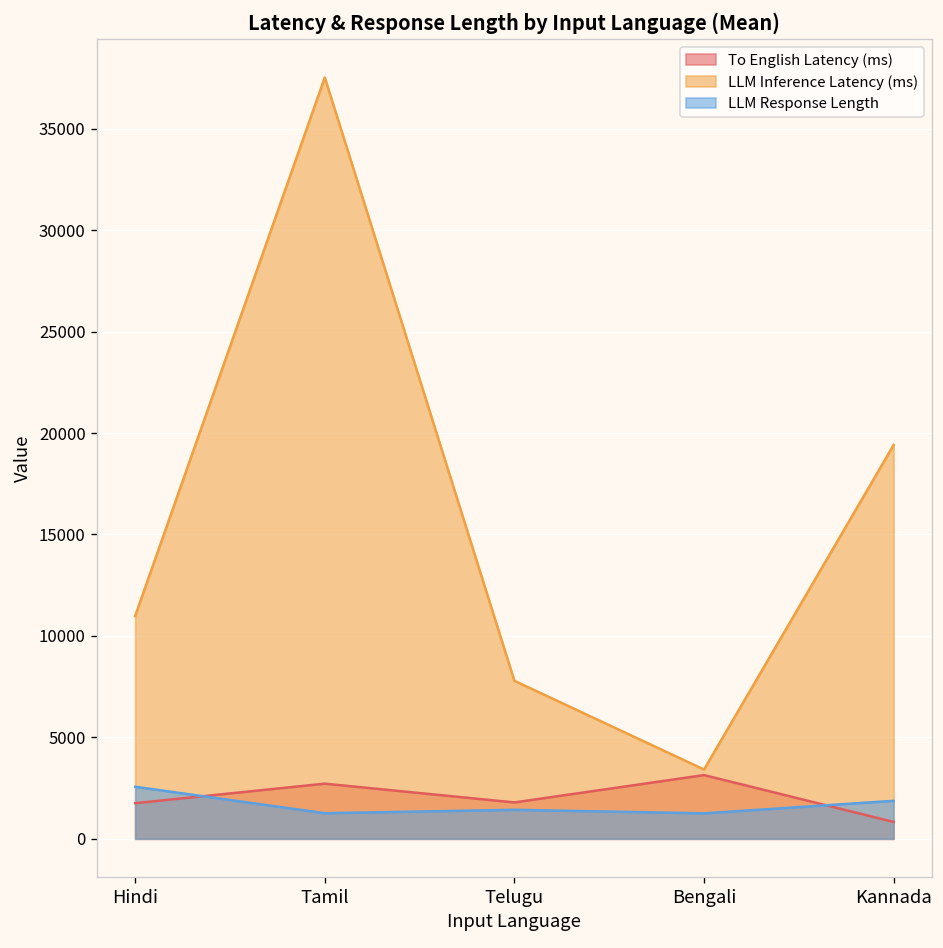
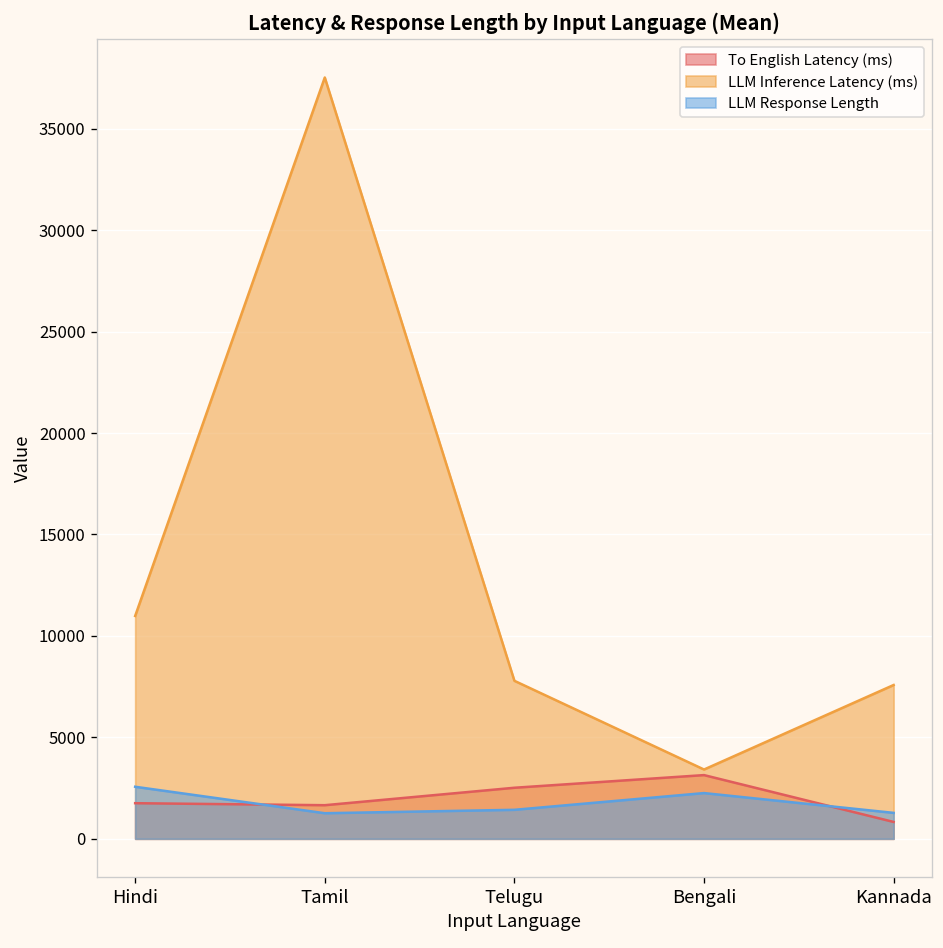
  {
    "To English Latency (ms)": {
      "Hindi": 1800,
-     "Tamil": 2700,
-     "Telugu": 1800,
+     "Tamil": 1700,
+     "Telugu": 2500,
      "Bengali": 3100,
      "Kannada": 800
    },
    "LLM Inference Latency (ms)": {
      "Hindi": 11000,
      "Tamil": 37500,
      "Telugu": 7800,
      "Bengali": 3400,
-     "Kannada": 19400
+     "Kannada": 7600
    },
    "LLM Response Length": {
      "Hindi": 2600,
      "Tamil": 1300,
      "Telugu": 1400,
-     "Bengali": 1300,
-     "Kannada": 1900
+     "Bengali": 2300,
+     "Kannada": 1300
    }
  }
